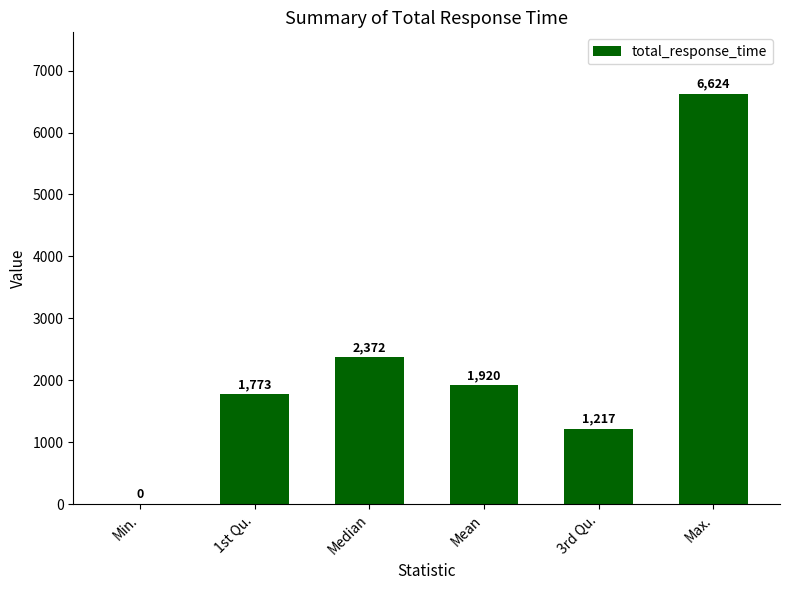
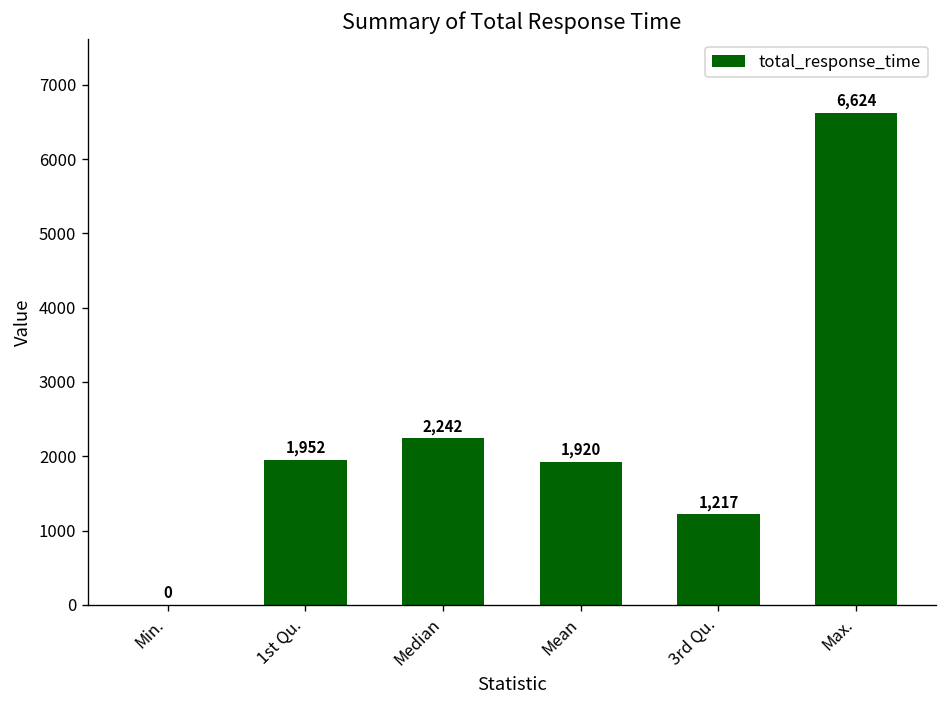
  {
    "Min.": "0",
-   "1st Qu.": "1,773",
-   "Median": "2,372",
+   "1st Qu.": "1,952",
+   "Median": "2,242",
    "Mean": "1,920",
    "3rd Qu.": "1,217",
    "Max.": "6,624"
  }
